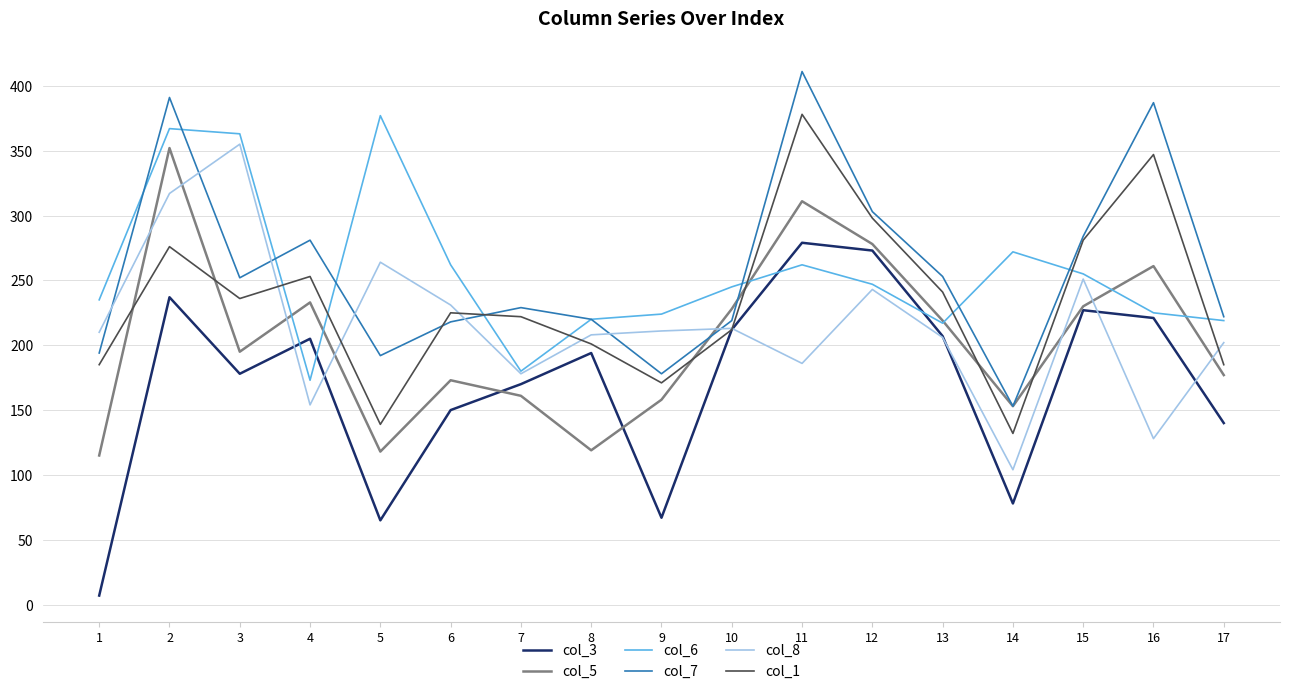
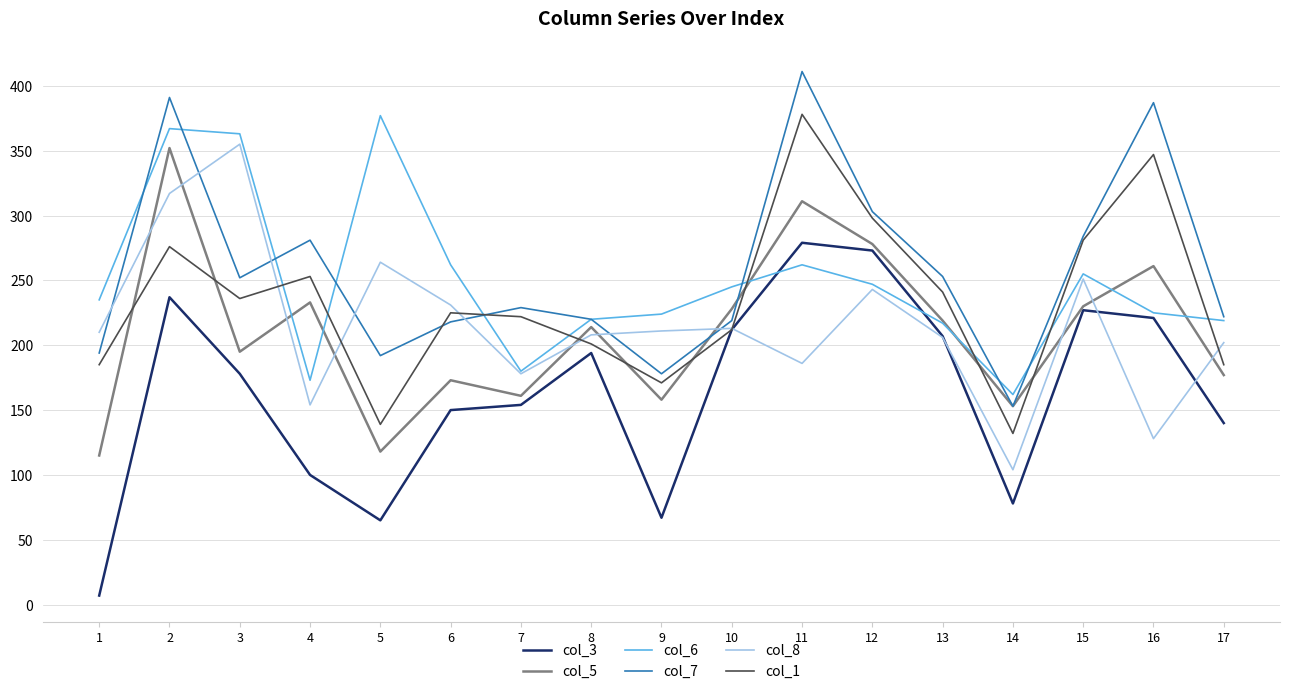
  {
    "col_3": {
      "1": 7,
      "2": 237,
      "3": 178,
-     "4": 205,
+     "4": 100,
      "5": 65,
      "6": 150,
-     "7": 170,
+     "7": 154,
      "8": 194,
      "9": 67,
      "11": 279,
      "12": 273,
      "14": 78,
      "15": 227,
      "16": 221,
      "17": 140
    },
    "col_5": {
      "1": 115,
      "2": 352,
      "3": 195,
      "4": 233,
      "5": 118,
      "6": 173,
      "7": 161,
-     "8": 119,
+     "8": 214,
      "9": 158,
      "10": 228,
      "11": 311,
      "12": 278,
      "13": 219,
      "15": 230,
      "16": 261,
      "17": 177
    },
    "col_6": {
      "1": 235,
      "2": 367,
      "3": 363,
      "4": 173,
      "5": 377,
      "6": 262,
      "7": 180,
      "9": 224,
      "10": 245,
      "11": 262,
      "12": 247,
      "13": 217,
-     "14": 272,
+     "14": 162,
      "15": 255,
      "16": 225,
      "17": 219
    },
    "col_7": {
      "1": 194,
      "2": 391,
      "3": 252,
      "4": 281,
      "5": 192,
      "6": 218,
      "7": 229,
      "9": 178,
      "10": 219,
      "11": 411,
      "12": 303,
      "13": 253,
      "15": 284,
      "16": 387,
      "17": 222
    },
    "col_8": {
      "1": 210,
      "2": 317,
      "3": 355,
      "4": 154,
      "5": 264,
      "6": 231,
      "7": 178,
      "8": 208,
      "9": 211,
      "11": 186,
      "12": 243,
      "14": 104,
      "15": 251,
      "16": 128,
      "17": 202
    },
    "col_1": {
      "1": 185,
      "2": 276,
      "3": 236,
      "4": 253,
      "5": 139,
      "6": 225,
      "7": 222,
      "8": 201,
      "9": 171,
      "11": 378,
      "12": 298,
      "13": 241,
      "14": 132,
      "15": 281,
      "16": 347,
      "17": 185
    }
  }
